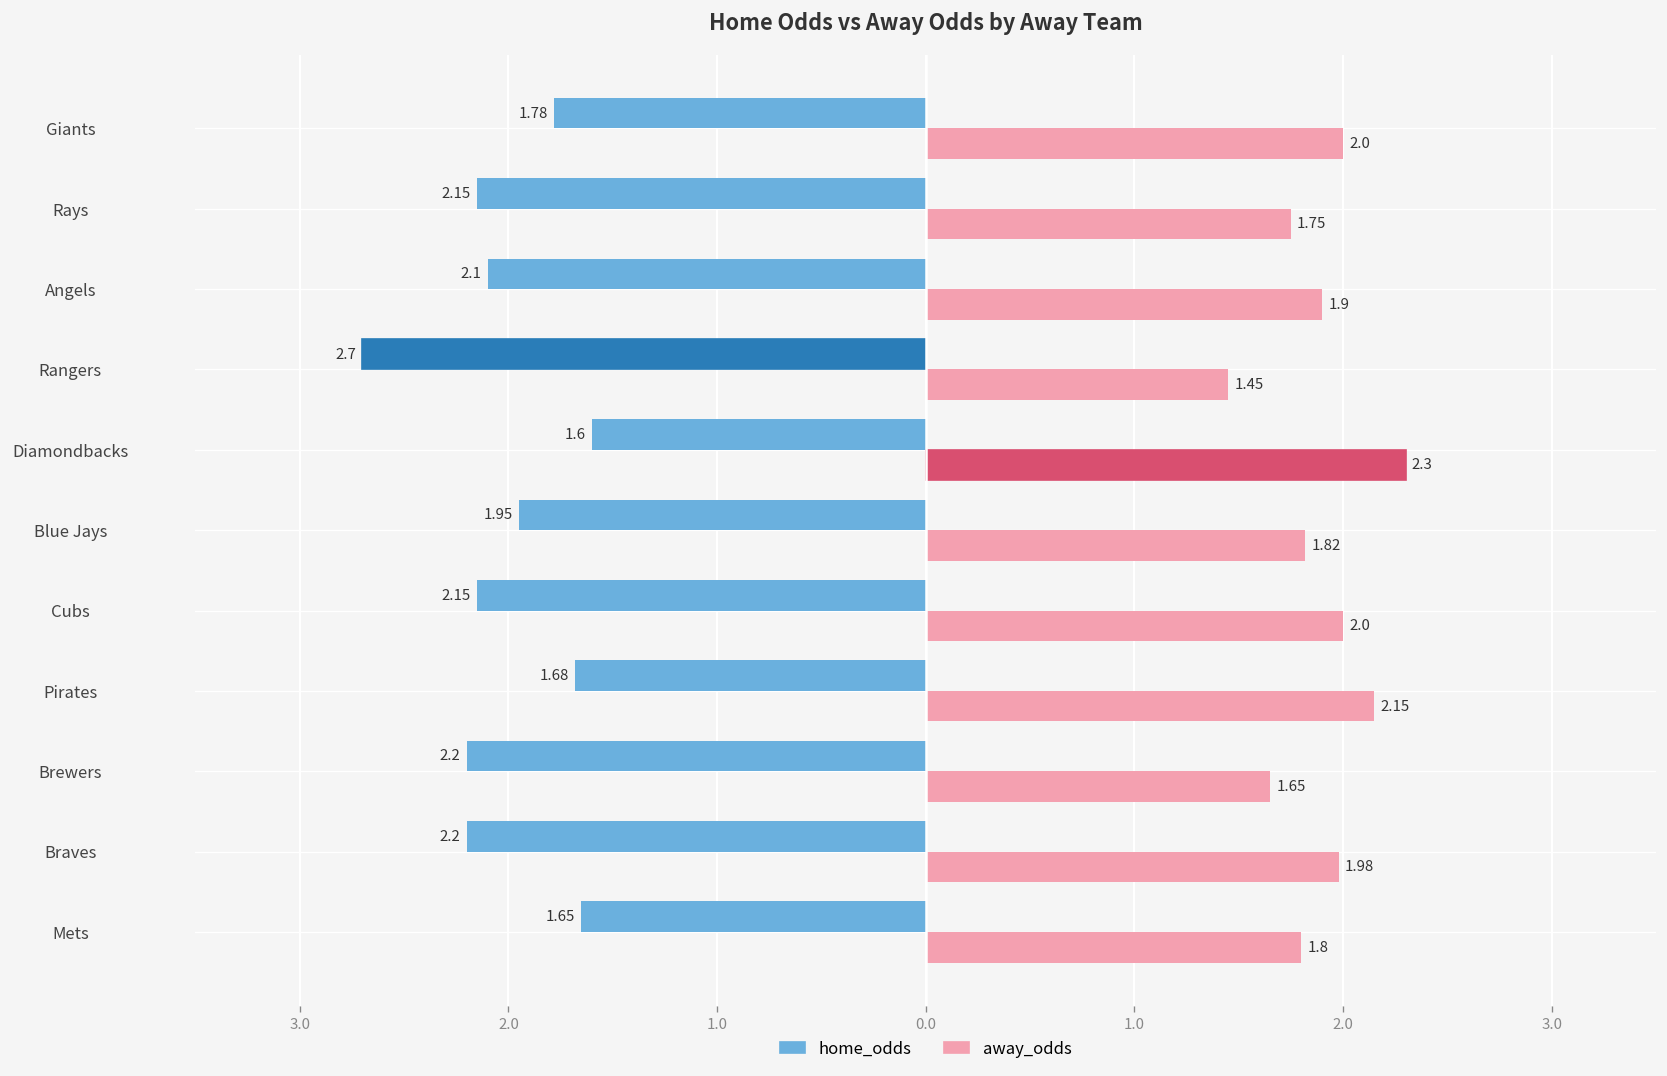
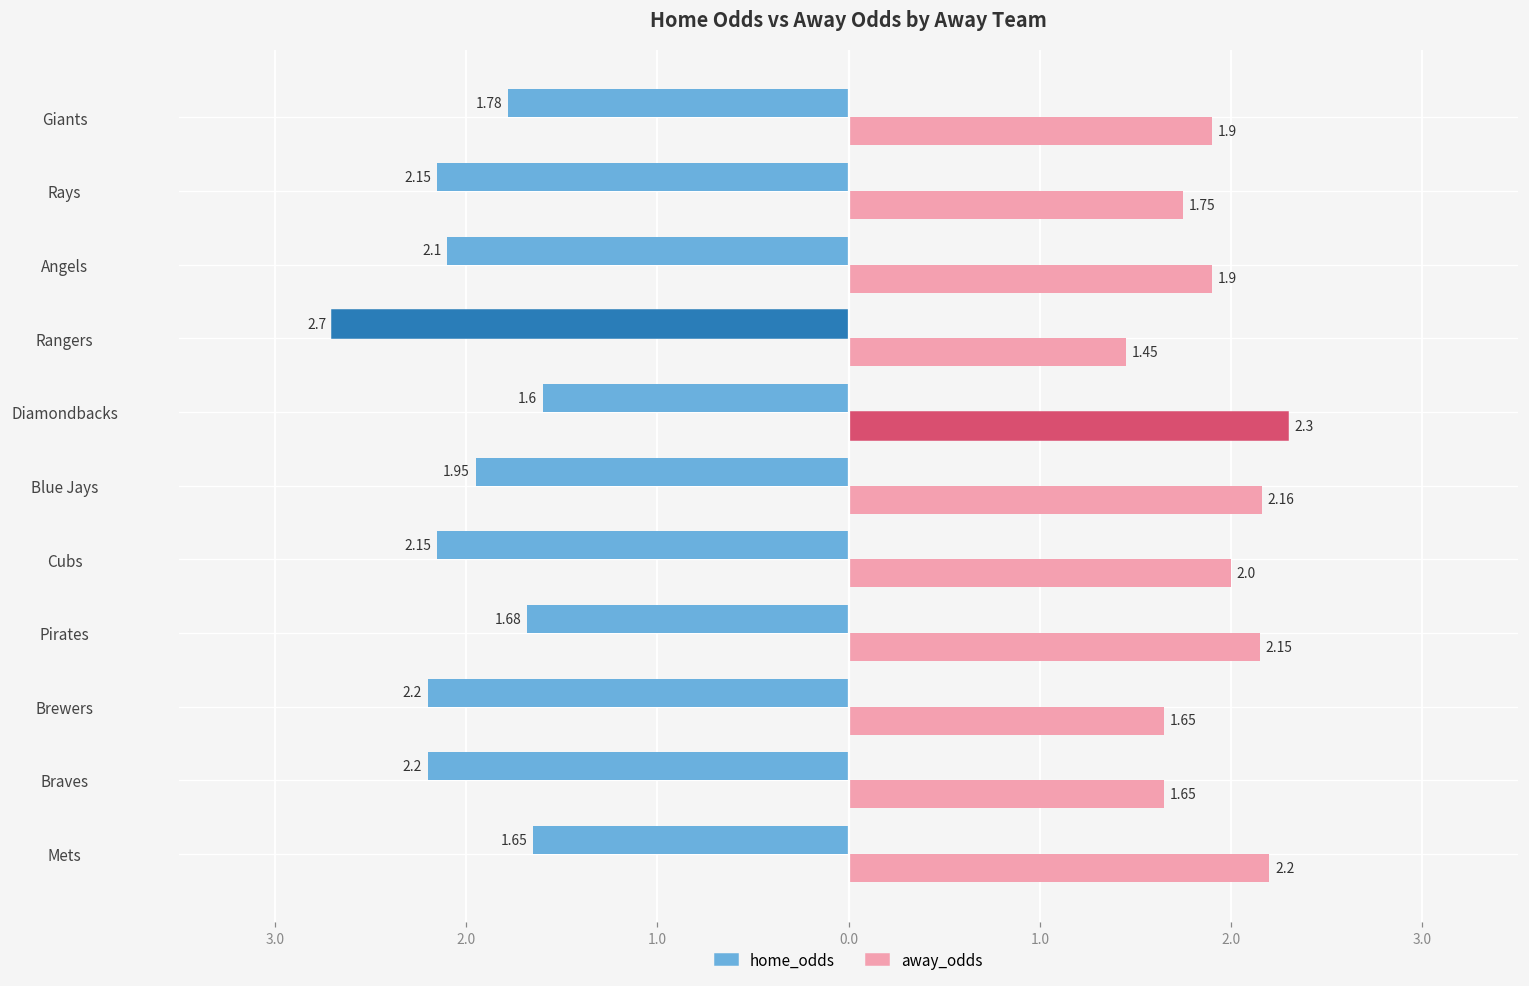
  {
    "away_odds": {
-     "Giants": 2.0,
+     "Giants": 1.9,
      "Rays": 1.75,
      "Angels": 1.9,
      "Rangers": 1.45,
      "Diamondbacks": 2.3,
-     "Blue Jays": 1.82,
+     "Blue Jays": 2.16,
      "Cubs": 2.0,
      "Pirates": 2.15,
      "Brewers": 1.65,
-     "Braves": 1.98,
-     "Mets": 1.8
+     "Braves": 1.65,
+     "Mets": 2.2
    }
  }
